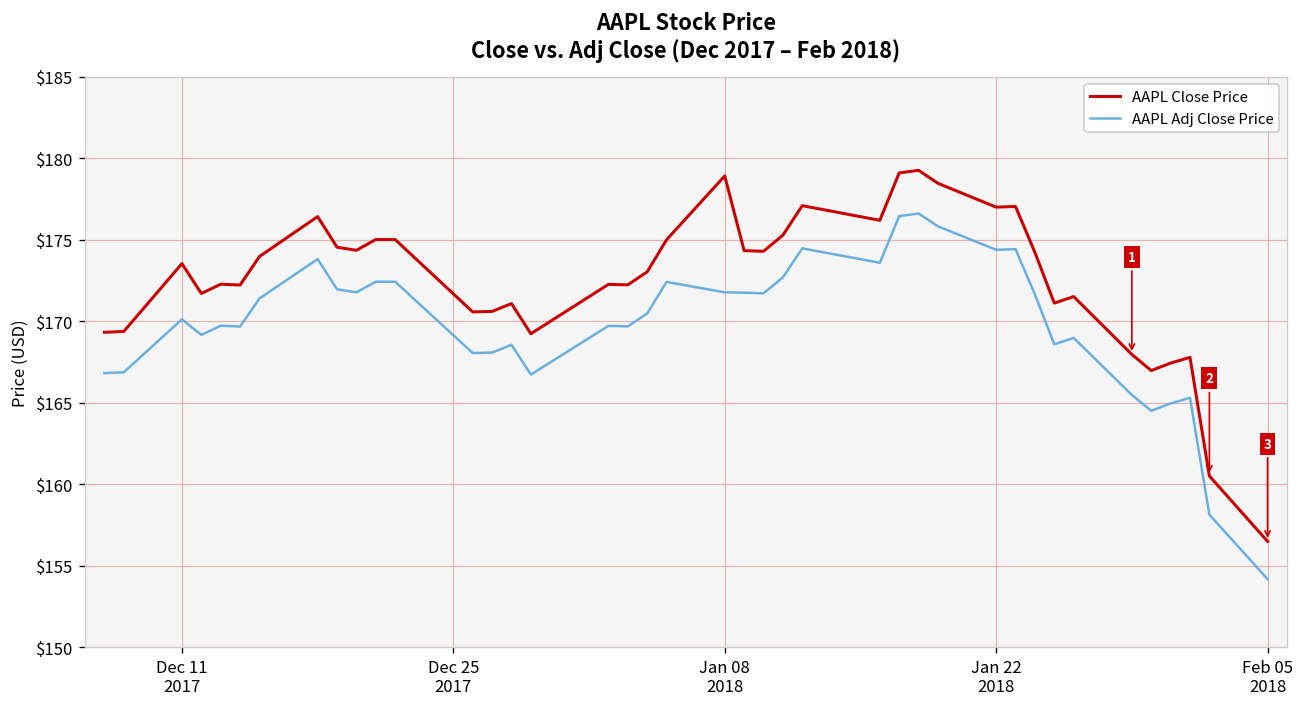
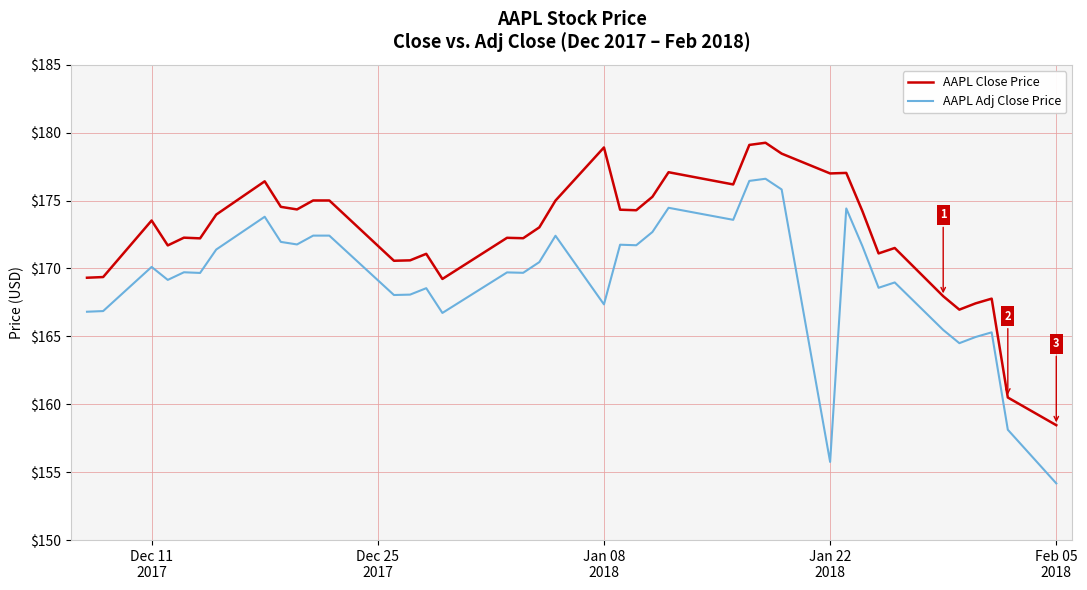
  {
    "AAPL Close Price": {
      "Dec 11 2017": "$173.5",
      "Jan 08 2018": "$178.9",
      "Jan 22 2018": "$177.0",
-     "Feb 05 2018": "$156.5"
+     "Feb 05 2018": "$158.5"
    },
    "AAPL Adj Close Price": {
      "Dec 11 2017": "$170.1",
-     "Jan 08 2018": "$171.8",
-     "Jan 22 2018": "$174.4",
+     "Jan 08 2018": "$167.4",
+     "Jan 22 2018": "$155.8",
      "Feb 05 2018": "$154.2"
    }
  }
